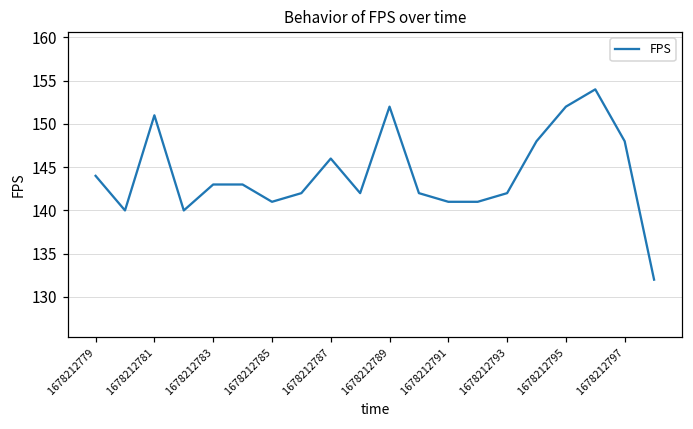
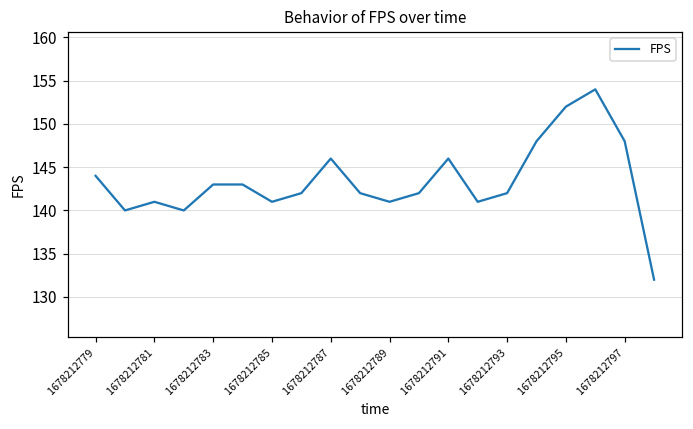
  {
    "1678212779": 144,
-   "1678212781": 151,
+   "1678212781": 141,
    "1678212783": 143,
    "1678212785": 141,
    "1678212787": 146,
-   "1678212789": 152,
-   "1678212791": 141,
+   "1678212789": 141,
+   "1678212791": 146,
    "1678212793": 142,
    "1678212795": 152,
    "1678212797": 148
  }
